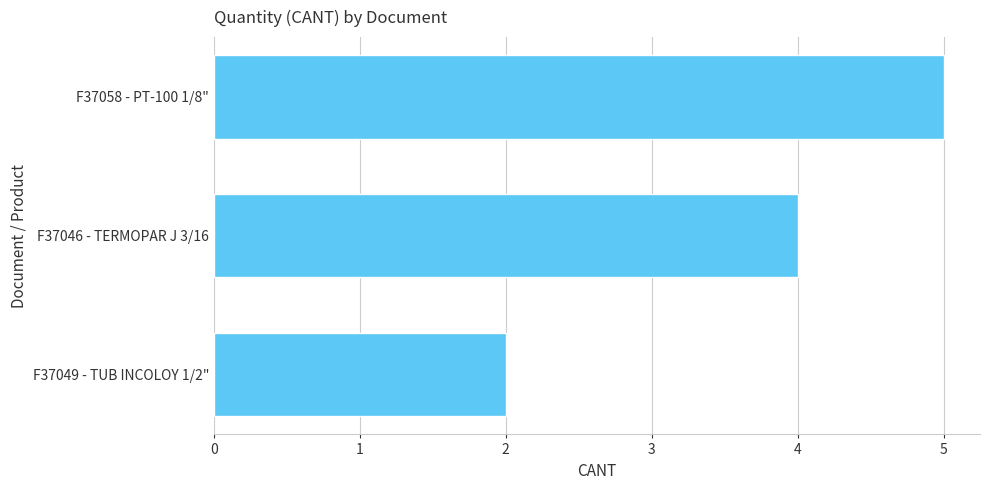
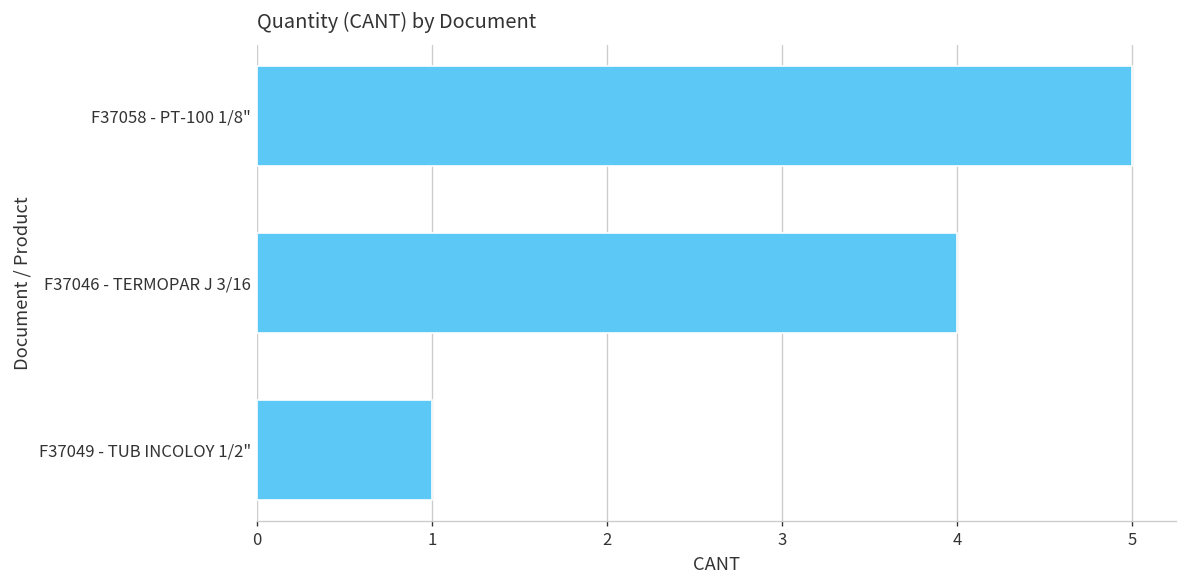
  {
    "F37058 - PT-100 1/8\"": 5,
    "F37046 - TERMOPAR J 3/16": 4,
-   "F37049 - TUB INCOLOY 1/2\"": 2
+   "F37049 - TUB INCOLOY 1/2\"": 1
  }
